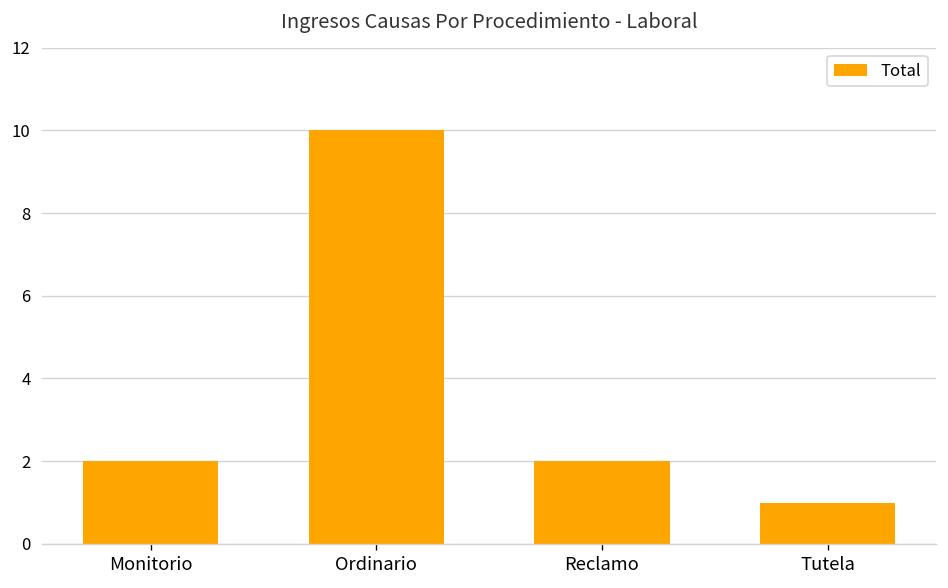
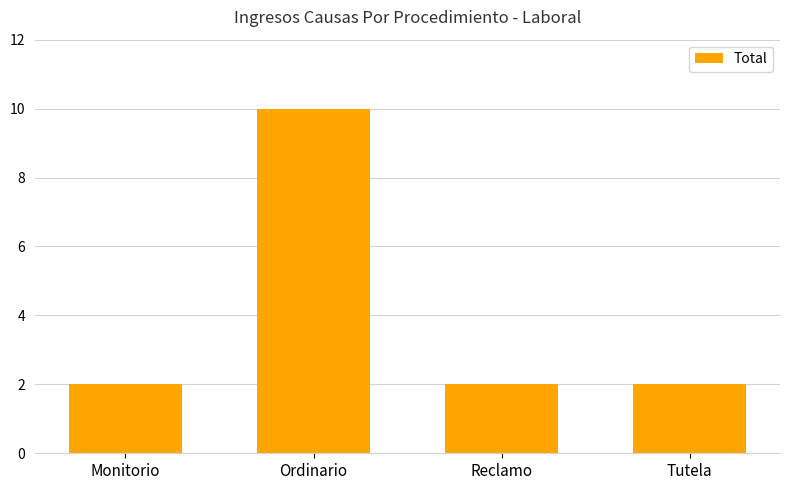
  {
    "Monitorio": 2,
    "Ordinario": 10,
    "Reclamo": 2,
-   "Tutela": 1
+   "Tutela": 2
  }
